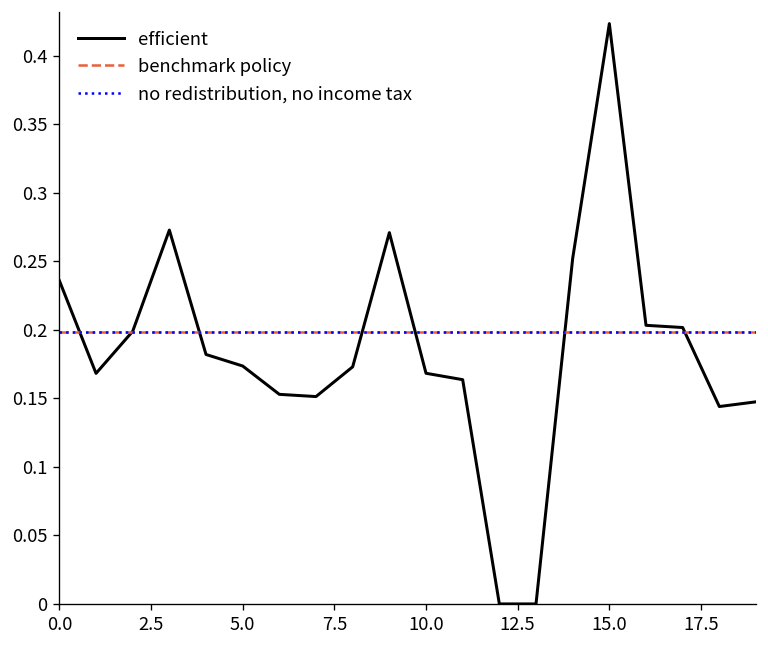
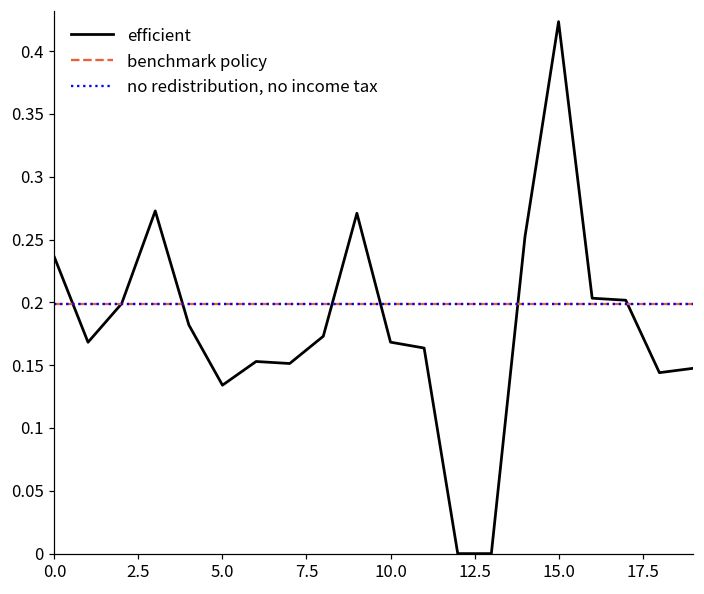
  {
    "efficient": {
      "0.0": 0.236,
-     "5.0": 0.174,
+     "5.0": 0.134,
      "10.0": 0.168,
      "15.0": 0.423
    }
  }
